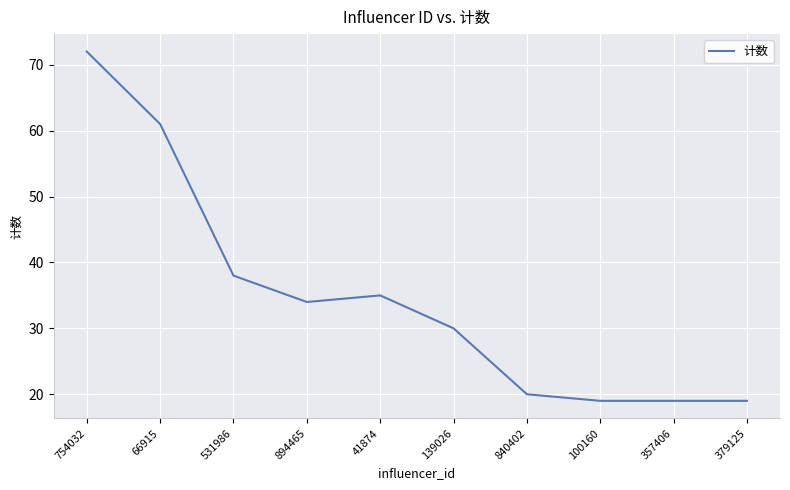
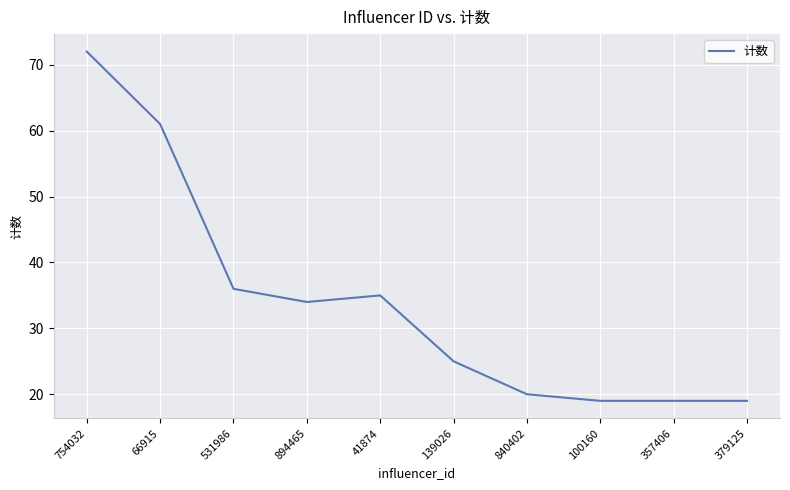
  {
    "754032": 72,
    "66915": 61,
-   "531986": 38,
+   "531986": 36,
    "894465": 34,
    "41874": 35,
-   "139026": 30,
+   "139026": 25,
    "840402": 20,
    "100160": 19,
    "357406": 19,
    "379125": 19
  }
